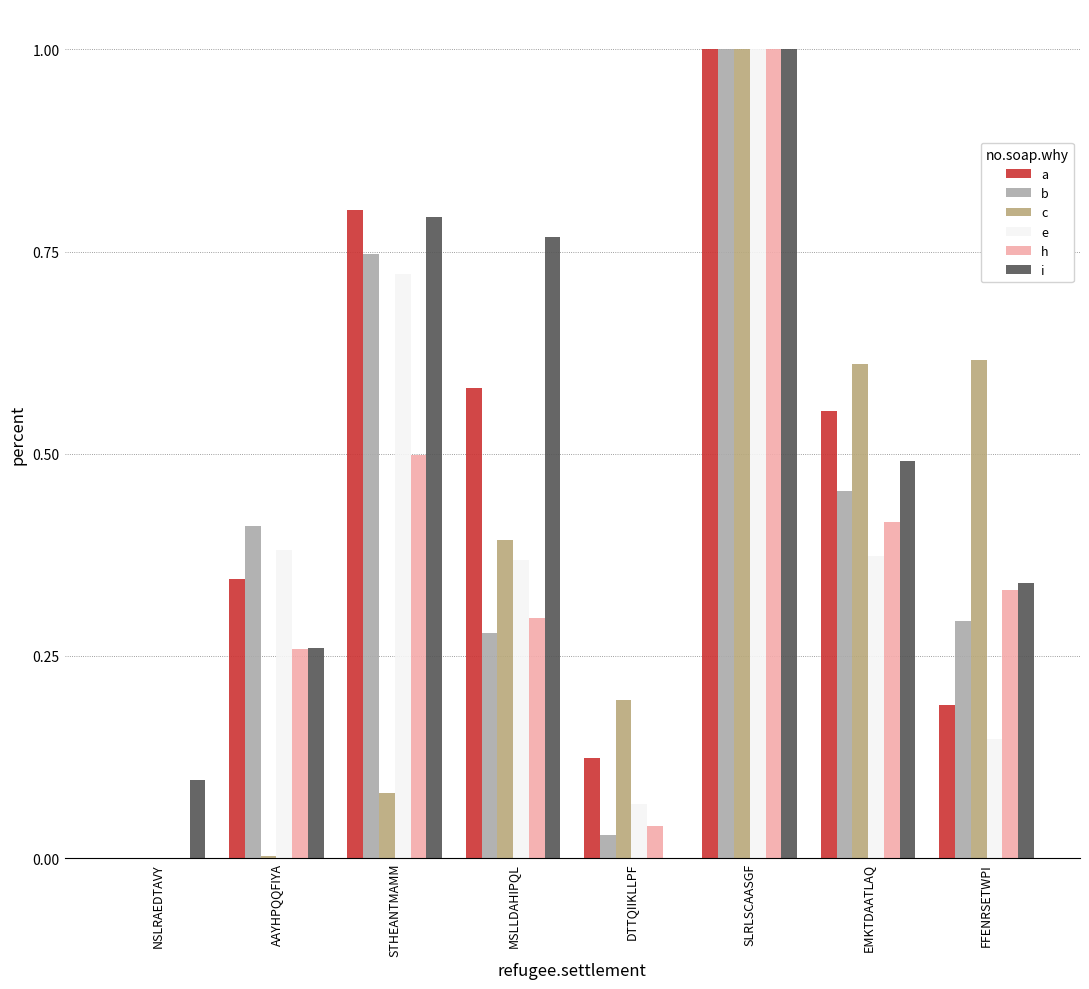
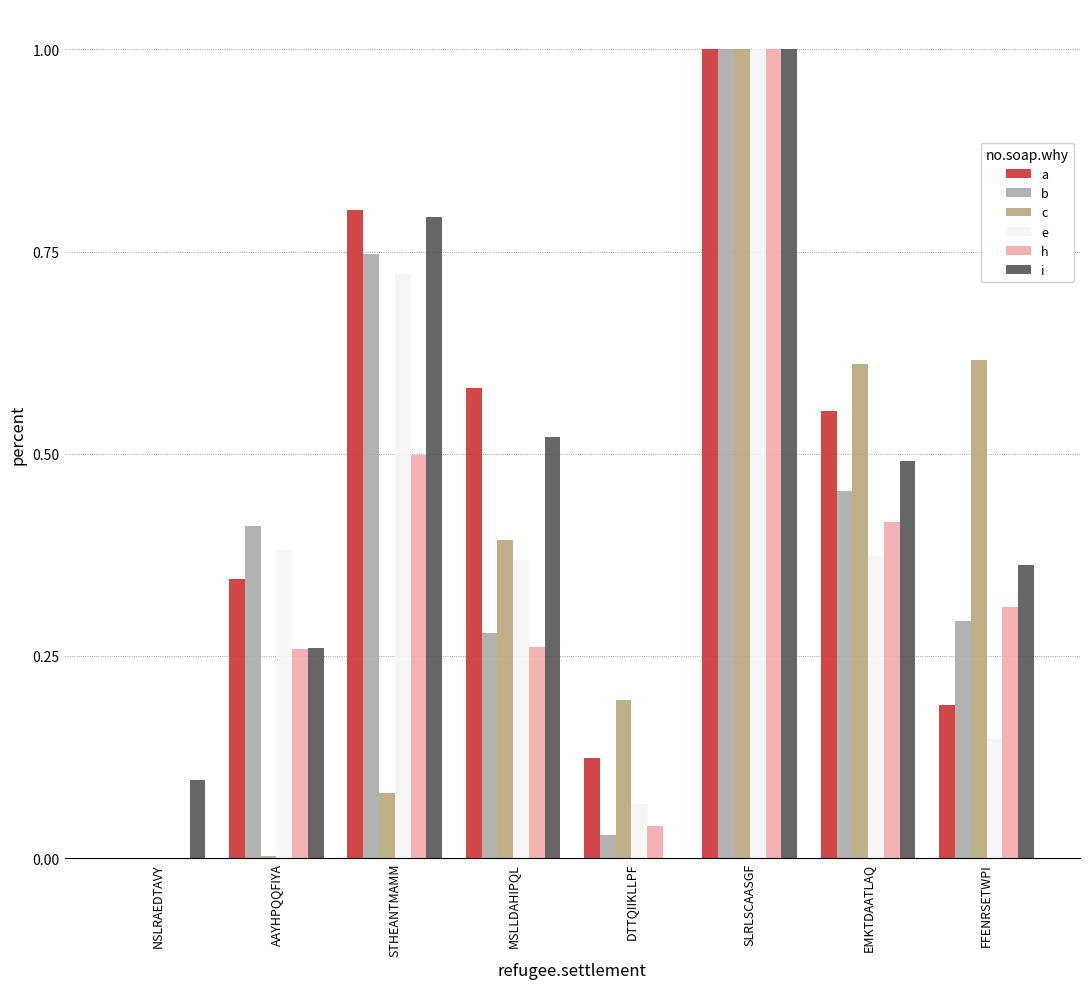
  {
    "a": {
      "NSLRAEDTAVY": 0.00,
      "AAYHPQQFIYA": 0.35,
      "STHEANTMAMM": 0.80,
      "MSLLDAHIPQL": 0.58,
      "DTTQIIKLLPF": 0.12,
      "SLRLSCAASGF": 1.00,
      "EMKTDAATLAQ": 0.55,
      "FFENRSETWPI": 0.19
    },
    "e": {
      "NSLRAEDTAVY": 0.00,
      "AAYHPQQFIYA": 0.38,
      "STHEANTMAMM": 0.72,
      "MSLLDAHIPQL": 0.37,
      "DTTQIIKLLPF": 0.07,
      "SLRLSCAASGF": 1.00,
      "EMKTDAATLAQ": 0.37,
      "FFENRSETWPI": 0.15
    },
    "h": {
      "NSLRAEDTAVY": 0.00,
      "AAYHPQQFIYA": 0.26,
      "STHEANTMAMM": 0.50,
-     "MSLLDAHIPQL": 0.30,
+     "MSLLDAHIPQL": 0.26,
      "DTTQIIKLLPF": 0.04,
      "SLRLSCAASGF": 1.00,
      "EMKTDAATLAQ": 0.42,
-     "FFENRSETWPI": 0.33
+     "FFENRSETWPI": 0.31
    },
    "i": {
      "NSLRAEDTAVY": 0.10,
      "AAYHPQQFIYA": 0.26,
      "STHEANTMAMM": 0.79,
-     "MSLLDAHIPQL": 0.77,
+     "MSLLDAHIPQL": 0.52,
      "DTTQIIKLLPF": 0.00,
      "SLRLSCAASGF": 1.00,
      "EMKTDAATLAQ": 0.49,
-     "FFENRSETWPI": 0.34
+     "FFENRSETWPI": 0.36
    }
  }
